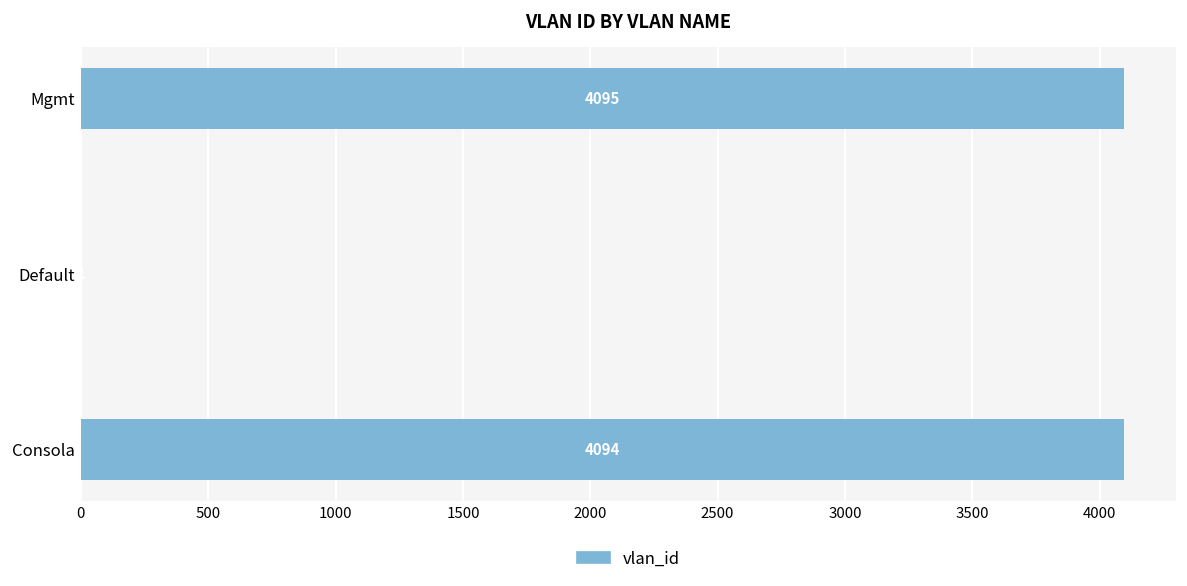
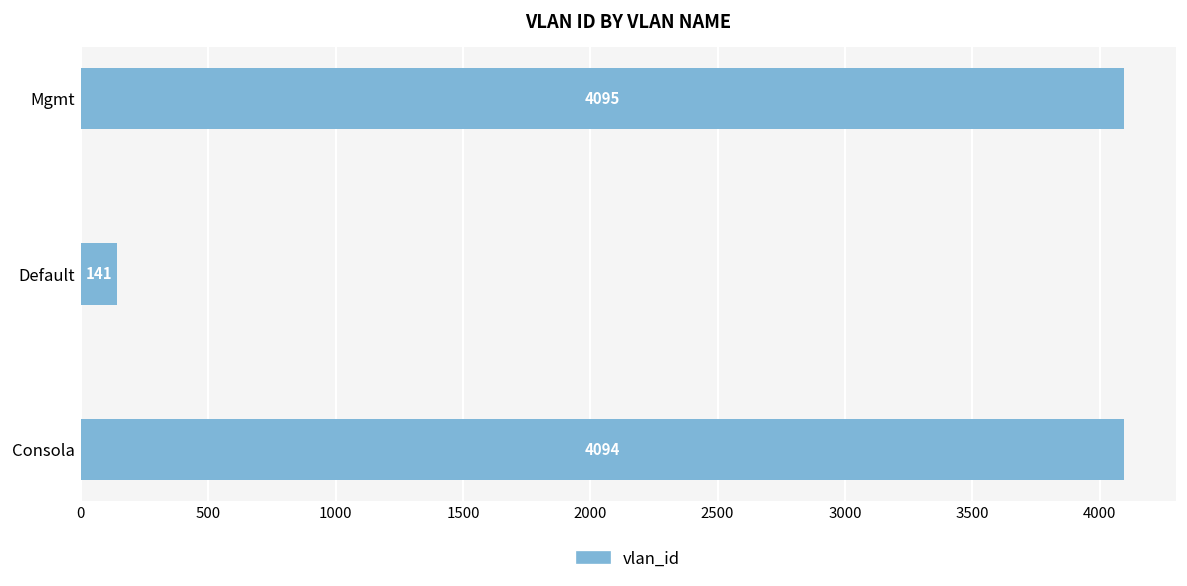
  {
-   "Default": 0
+   "Default": 140
  }
